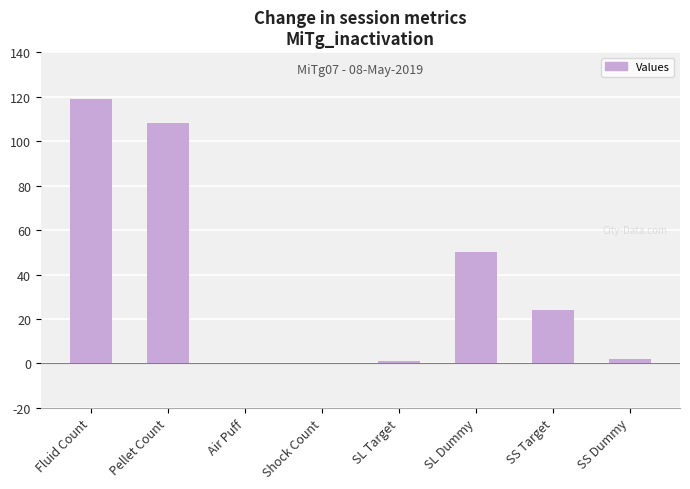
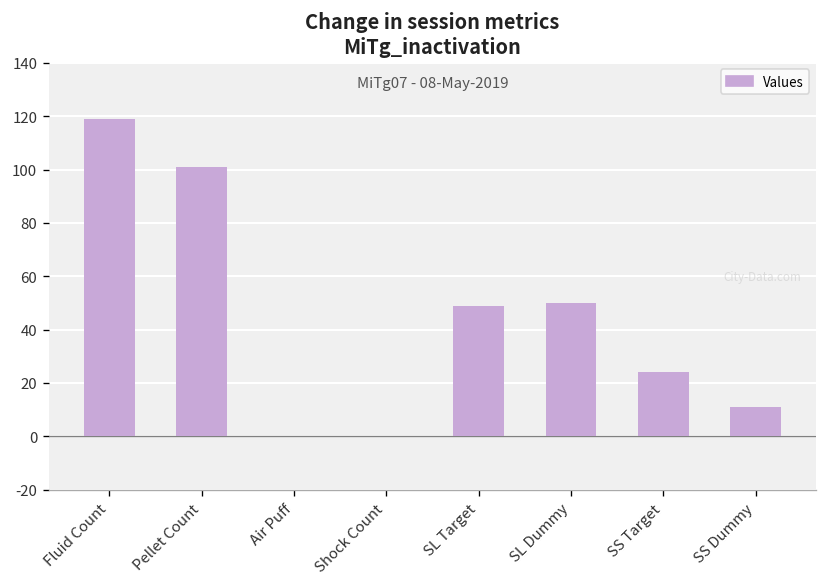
  {
    "Fluid Count": 119,
-   "Pellet Count": 108,
+   "Pellet Count": 101,
    "Air Puff": 0,
    "Shock Count": 0,
-   "SL Target": 1,
+   "SL Target": 49,
    "SL Dummy": 50,
    "SS Target": 24,
-   "SS Dummy": 2
+   "SS Dummy": 11
  }
